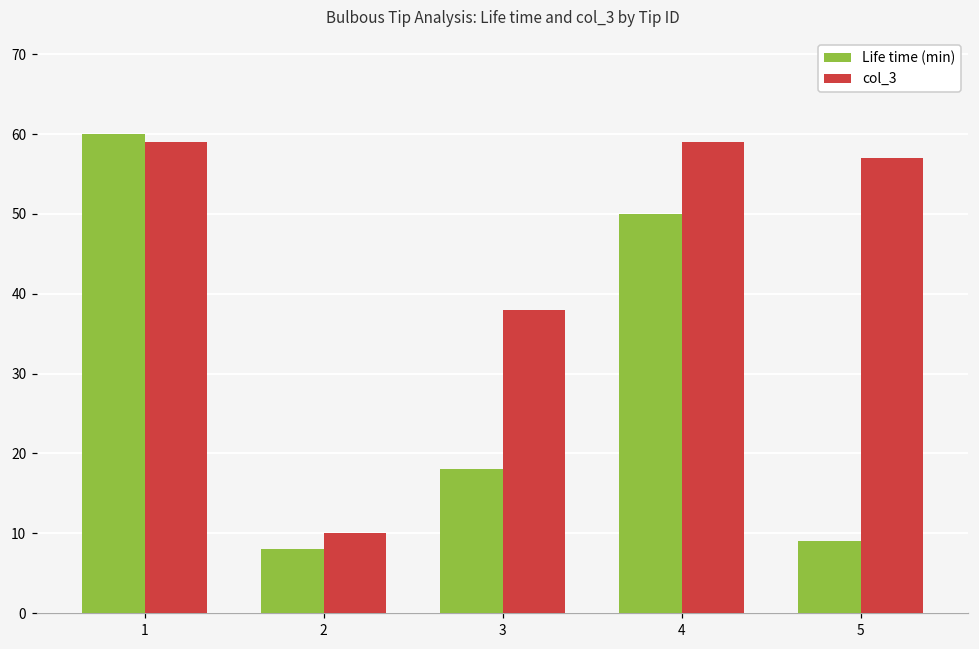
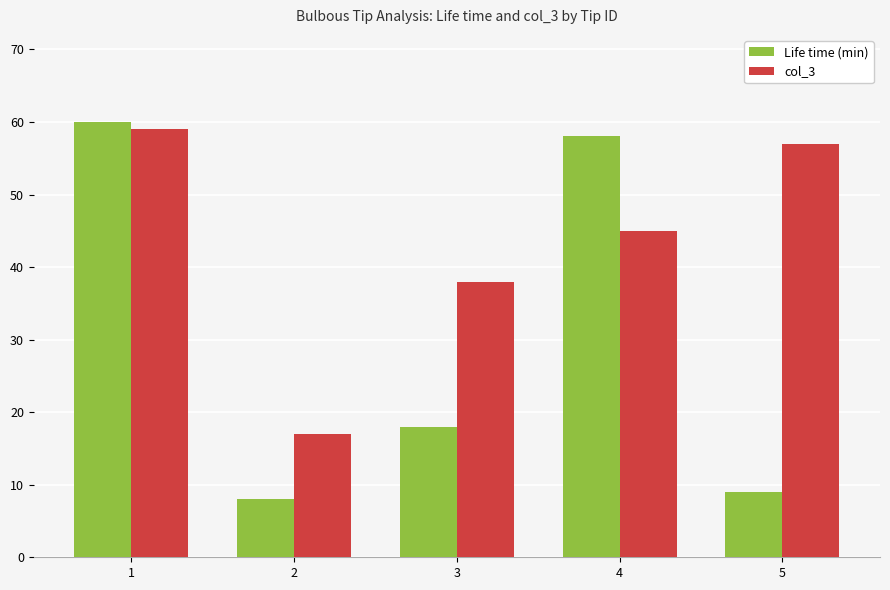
  {
    "Life time (min)": {
      "1": 60,
      "2": 8,
      "3": 18,
-     "4": 50,
+     "4": 58,
      "5": 9
    },
    "col_3": {
      "1": 59,
-     "2": 10,
+     "2": 17,
      "3": 38,
-     "4": 59,
+     "4": 45,
      "5": 57
    }
  }
